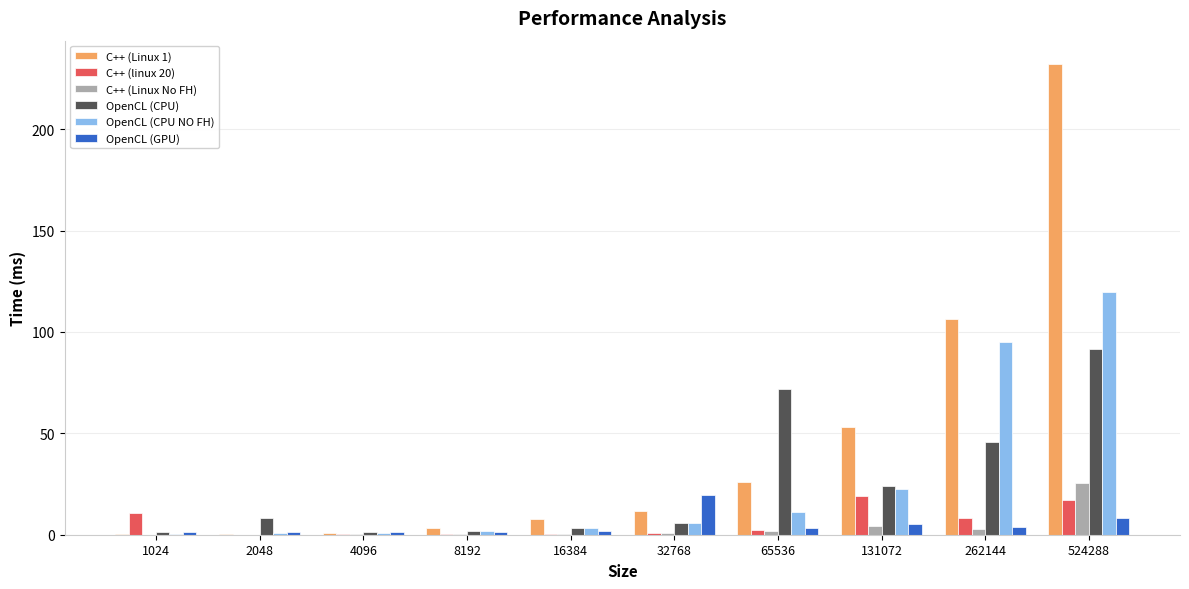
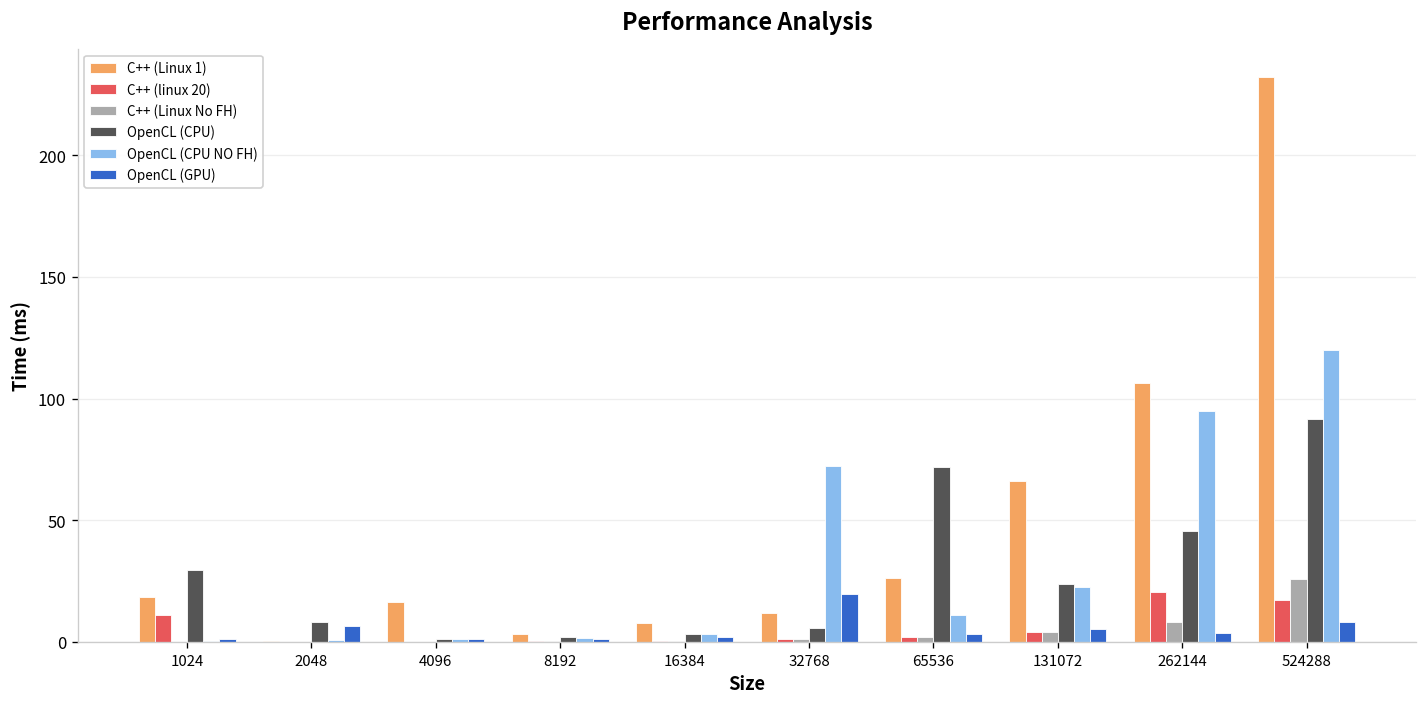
  {
    "C++ (Linux 1)": {
-     "1024": 0,
-     "4096": 1,
+     "1024": 18,
+     "4096": 16,
      "8192": 3,
      "16384": 8,
      "32768": 12,
      "65536": 26,
-     "131072": 53,
+     "131072": 66,
      "262144": 106,
      "524288": 232
    },
    "C++ (linux 20)": {
      "1024": 11,
      "65536": 2,
-     "131072": 19,
-     "262144": 8,
+     "131072": 4,
+     "262144": 21,
      "524288": 17
    },
    "C++ (Linux No FH)": {
      "65536": 2,
      "131072": 4,
-     "262144": 3,
+     "262144": 8,
      "524288": 26
    },
    "OpenCL (CPU)": {
-     "1024": 1,
+     "1024": 29,
      "2048": 8,
      "8192": 2,
      "16384": 3,
      "32768": 6,
      "65536": 72,
      "131072": 24,
      "262144": 46,
      "524288": 92
    },
    "OpenCL (CPU NO FH)": {
      "8192": 2,
      "16384": 3,
-     "32768": 6,
+     "32768": 72,
      "65536": 11,
      "131072": 22,
      "262144": 95,
      "524288": 120
    },
    "OpenCL (GPU)": {
      "1024": 1,
-     "2048": 1,
+     "2048": 7,
      "4096": 1,
      "8192": 1,
      "16384": 2,
      "32768": 20,
      "65536": 3,
      "131072": 5,
      "262144": 4,
      "524288": 8
    }
  }
